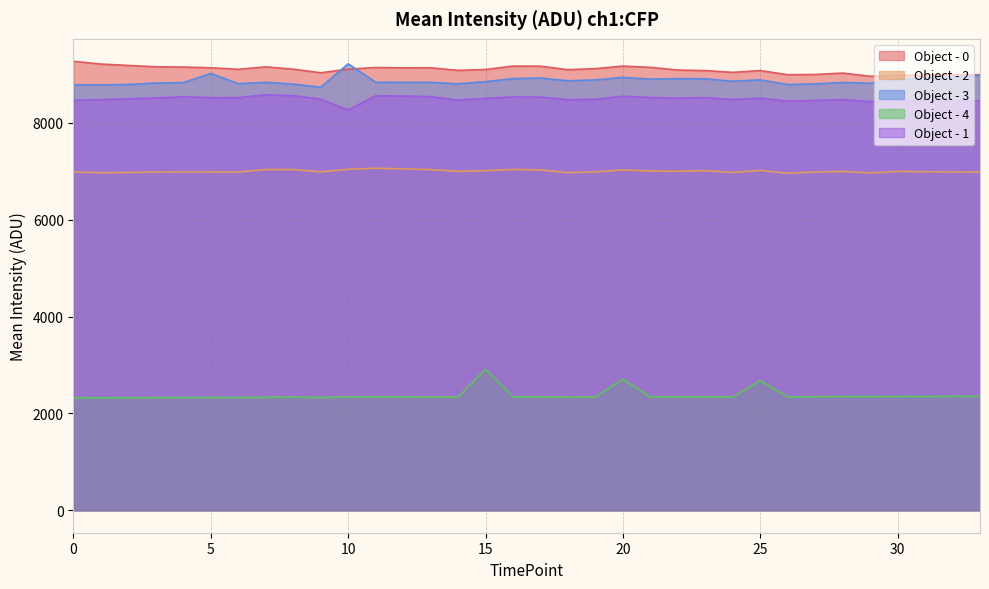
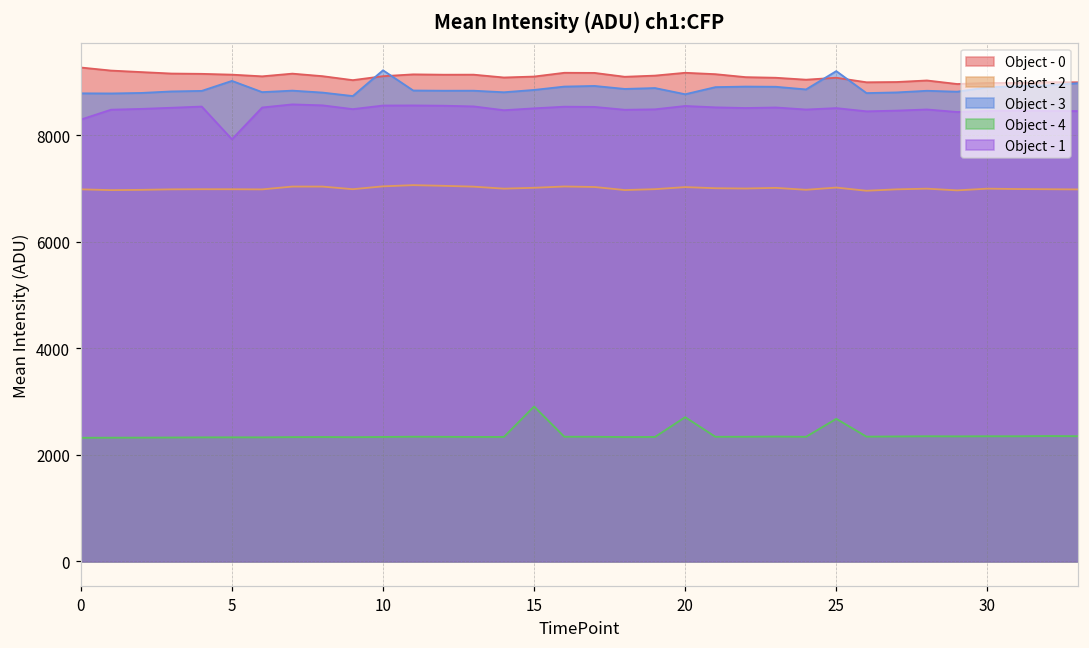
  {
    "Object - 3": {
      "0": 8800,
      "5": 9000,
      "10": 9200,
      "15": 8900,
-     "20": 8900,
-     "25": 8900
+     "20": 8800,
+     "25": 9200
    },
    "Object - 4": {
      "0": 2300,
      "5": 2300,
      "10": 2300,
      "15": 2900,
      "20": 2700,
      "25": 2700,
      "30": 2300
    },
    "Object - 1": {
-     "0": 8500,
-     "5": 8500,
-     "10": 8300,
+     "0": 8300,
+     "5": 7900,
+     "10": 8600,
      "15": 8500,
      "20": 8500,
      "25": 8500
    }
  }
